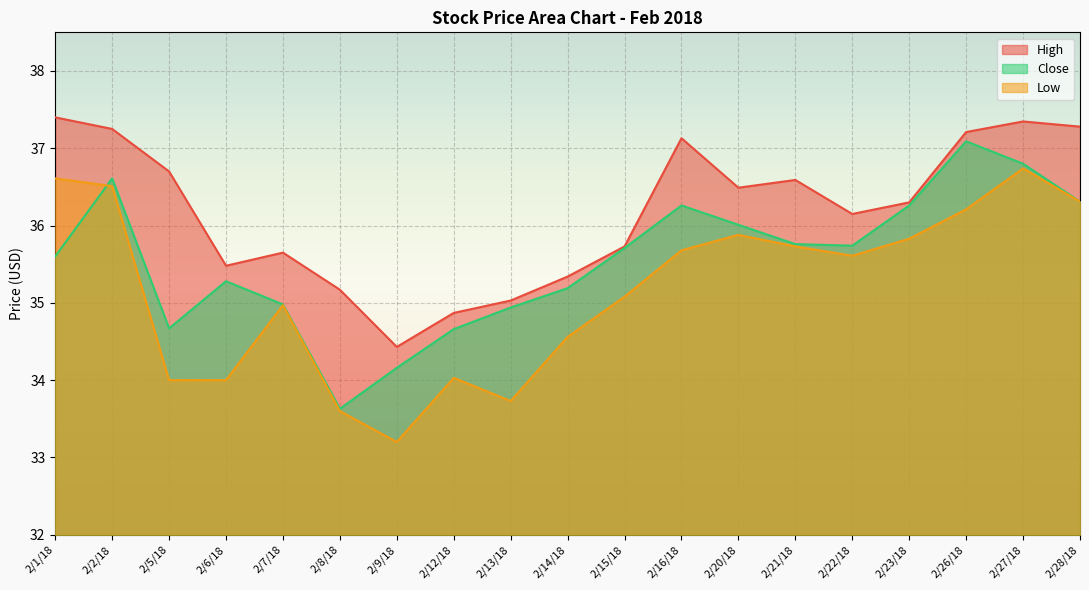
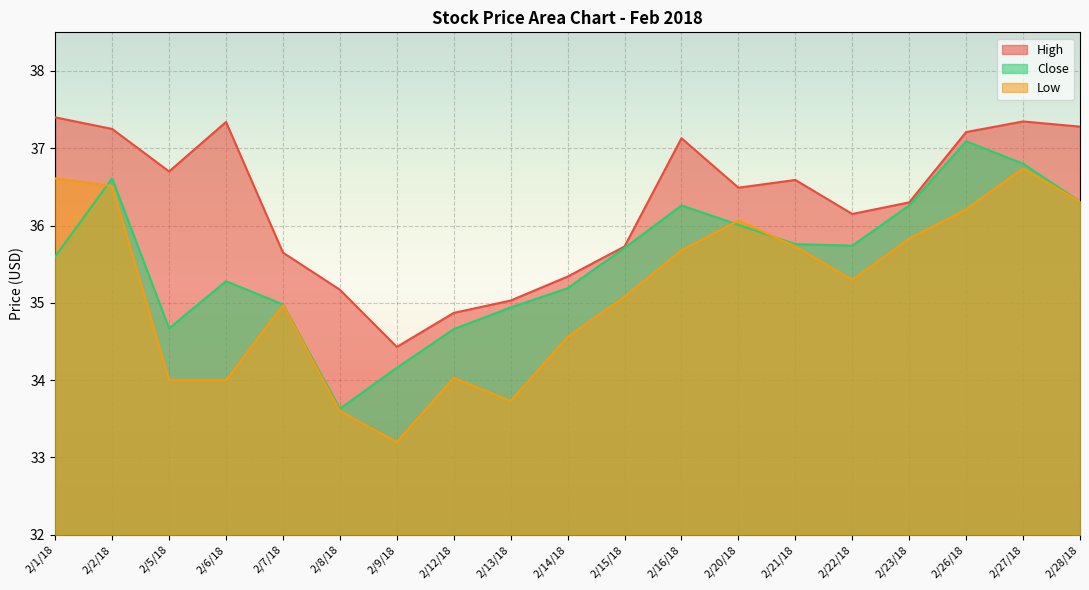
  {
    "High": {
      "2/1/18": 37.4,
      "2/2/18": 37.3,
      "2/5/18": 36.7,
-     "2/6/18": 35.5,
+     "2/6/18": 37.3,
      "2/7/18": 35.7,
      "2/8/18": 35.2,
      "2/9/18": 34.4,
      "2/12/18": 34.9,
      "2/13/18": 35.0,
      "2/14/18": 35.3,
      "2/16/18": 37.1,
      "2/20/18": 36.5,
      "2/21/18": 36.6,
      "2/22/18": 36.2,
      "2/23/18": 36.3,
      "2/26/18": 37.2,
      "2/27/18": 37.3,
      "2/28/18": 37.3
    },
    "Close": {
      "2/1/18": 35.6,
      "2/2/18": 36.6,
      "2/5/18": 34.7,
      "2/6/18": 35.3,
      "2/9/18": 34.2,
      "2/12/18": 34.7,
      "2/13/18": 34.9,
      "2/14/18": 35.2,
      "2/16/18": 36.3,
      "2/20/18": 36.0,
      "2/22/18": 35.7,
      "2/23/18": 36.3,
      "2/26/18": 37.1,
      "2/27/18": 36.8
    },
    "Low": {
      "2/1/18": 36.6,
      "2/2/18": 36.5,
      "2/5/18": 34.0,
      "2/6/18": 34.0,
      "2/9/18": 33.2,
      "2/12/18": 34.0,
      "2/13/18": 33.7,
      "2/14/18": 34.6,
      "2/15/18": 35.1,
      "2/16/18": 35.7,
-     "2/20/18": 35.9,
-     "2/22/18": 35.6,
+     "2/20/18": 36.1,
+     "2/22/18": 35.3,
      "2/23/18": 35.8,
      "2/26/18": 36.2,
      "2/27/18": 36.7
    }
  }
